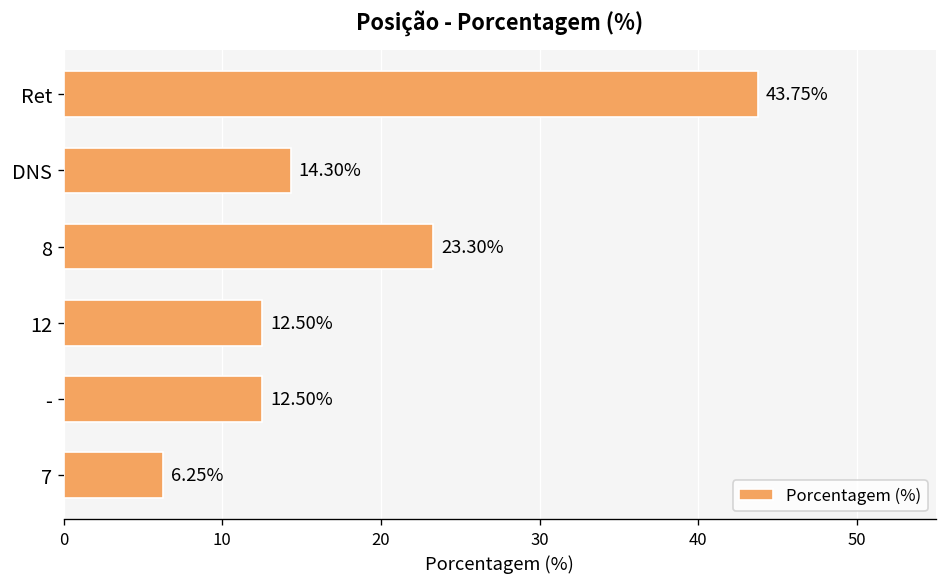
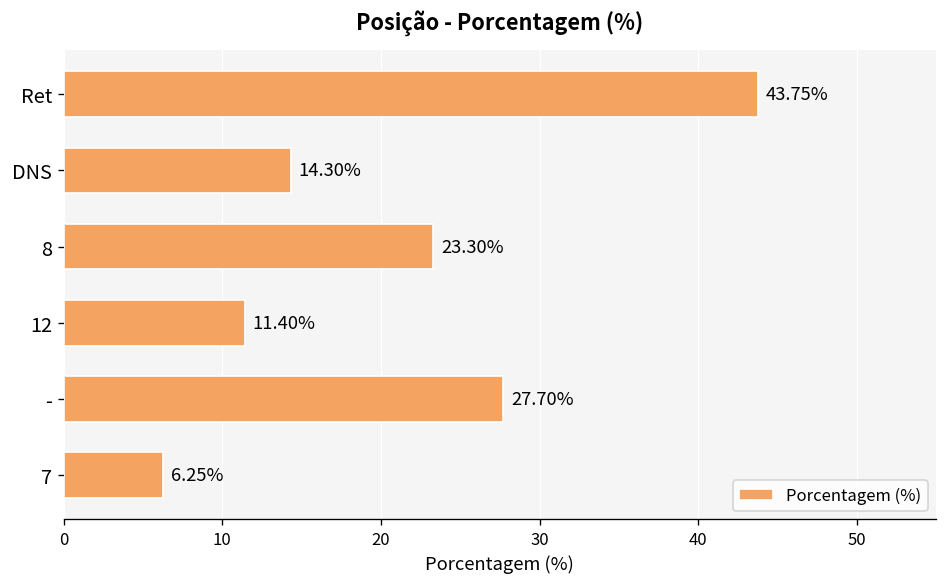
  {
    "Ret": "43.75%",
    "DNS": "14.30%",
    "8": "23.30%",
-   "12": "12.50%",
-   "-": "12.50%",
+   "12": "11.40%",
+   "-": "27.70%",
    "7": "6.25%"
  }
